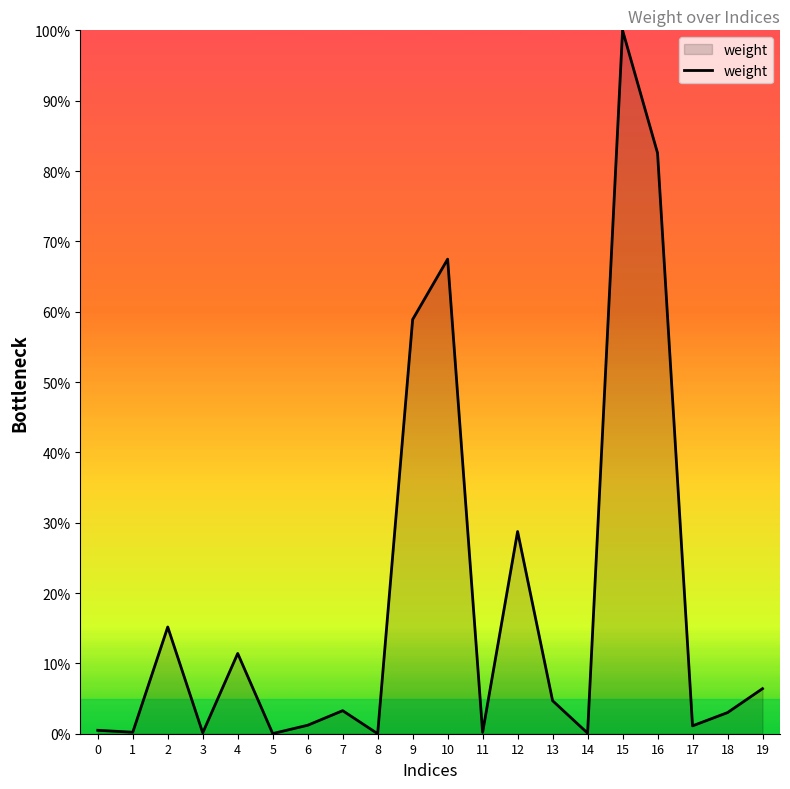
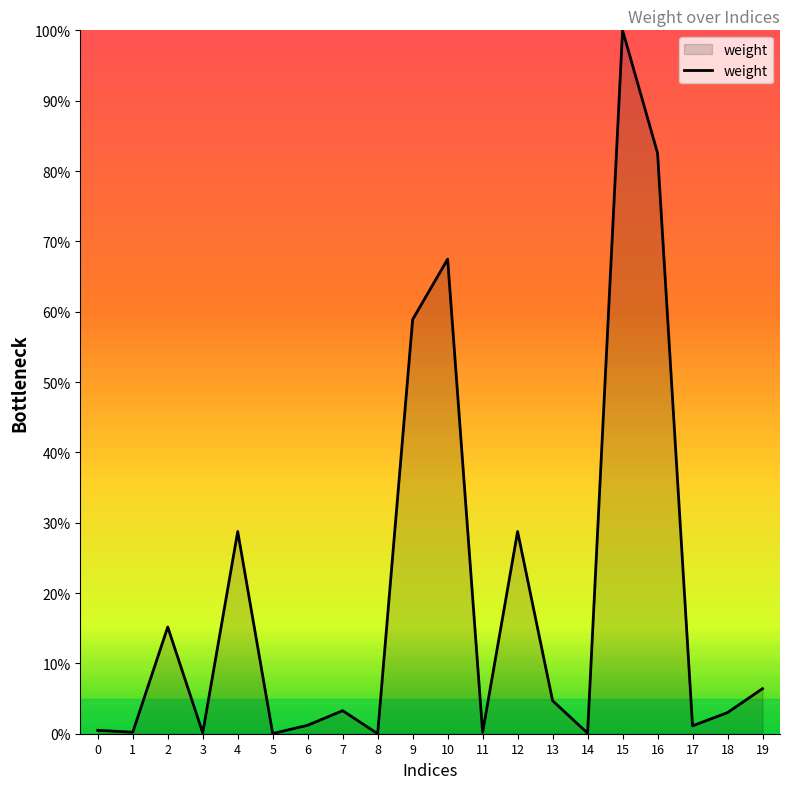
  {
    "2": "15%",
-   "4": "11%",
+   "4": "29%",
    "9": "59%",
    "10": "67%",
    "12": "29%",
    "15": "100%",
    "16": "83%",
    "19": "6%"
  }
